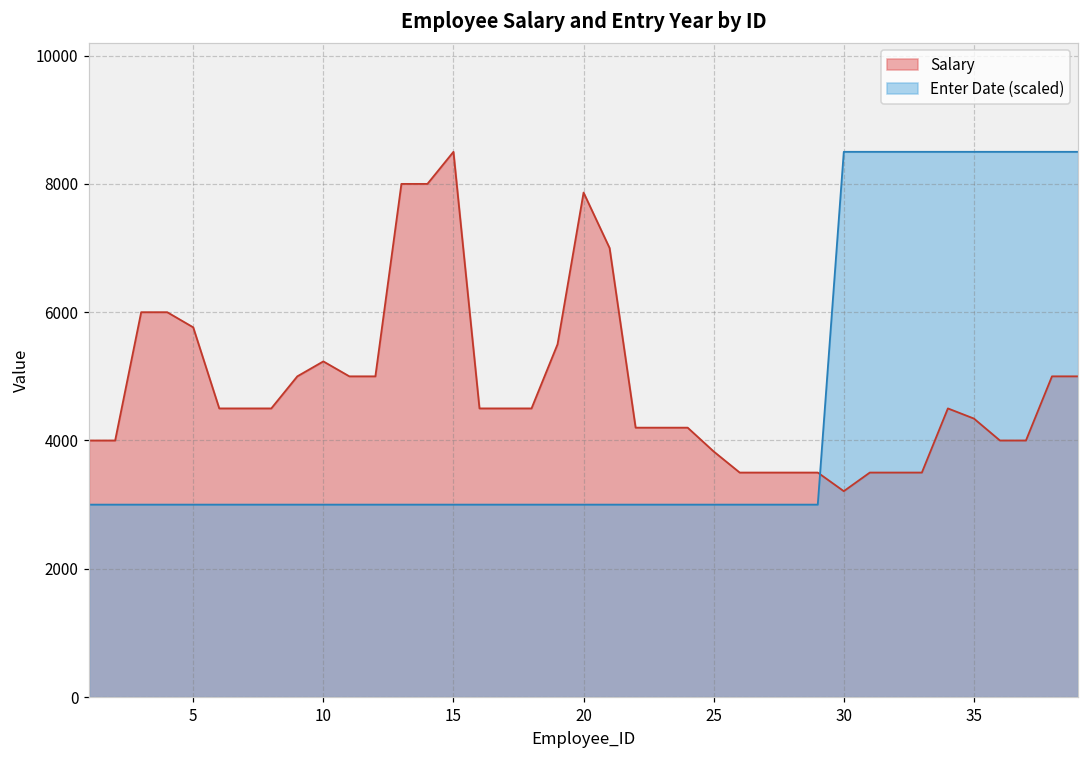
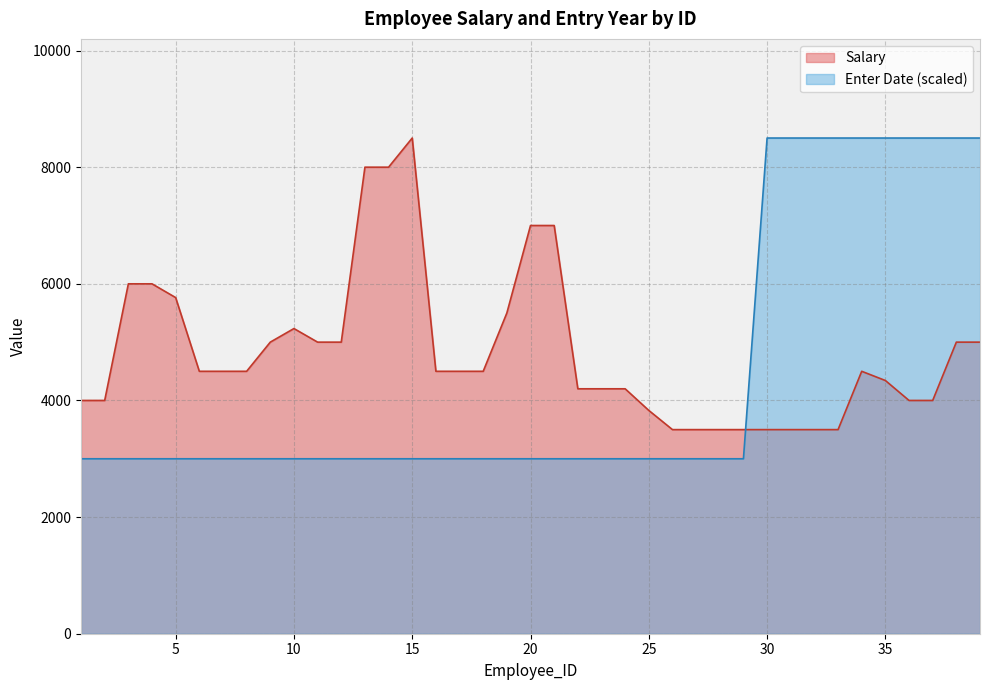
  {
    "Salary": {
      "5": 5800,
      "10": 5200,
      "15": 8500,
-     "20": 7900,
+     "20": 7000,
      "25": 3800,
-     "30": 3200,
+     "30": 3500,
      "35": 4300
    },
    "Enter Date (scaled)": {
      "5": 3000,
      "10": 3000,
      "15": 3000,
      "20": 3000,
      "25": 3000,
      "30": 8500,
      "35": 8500
    }
  }
